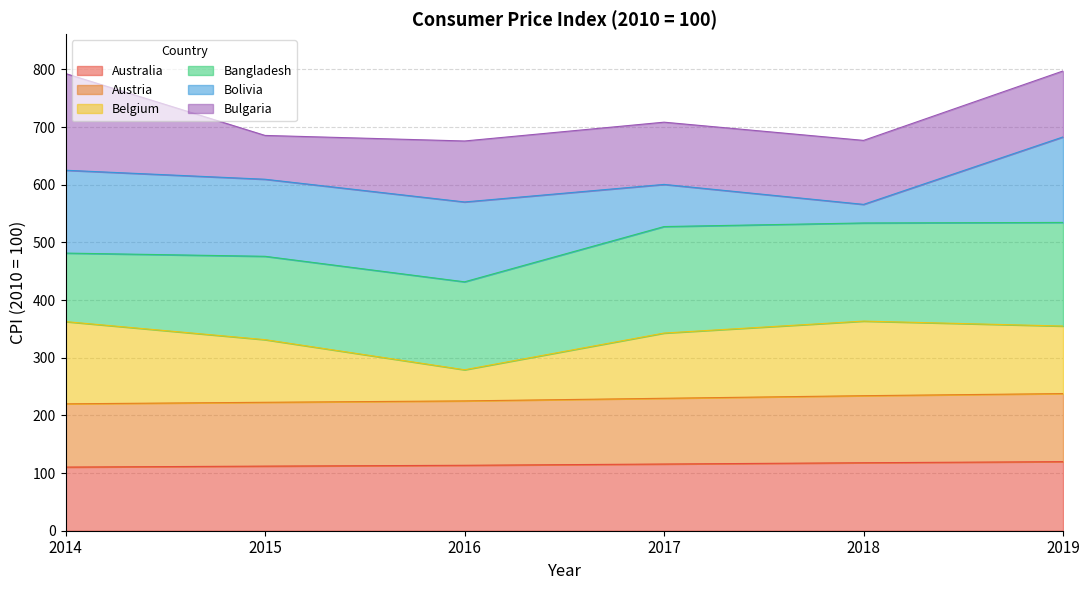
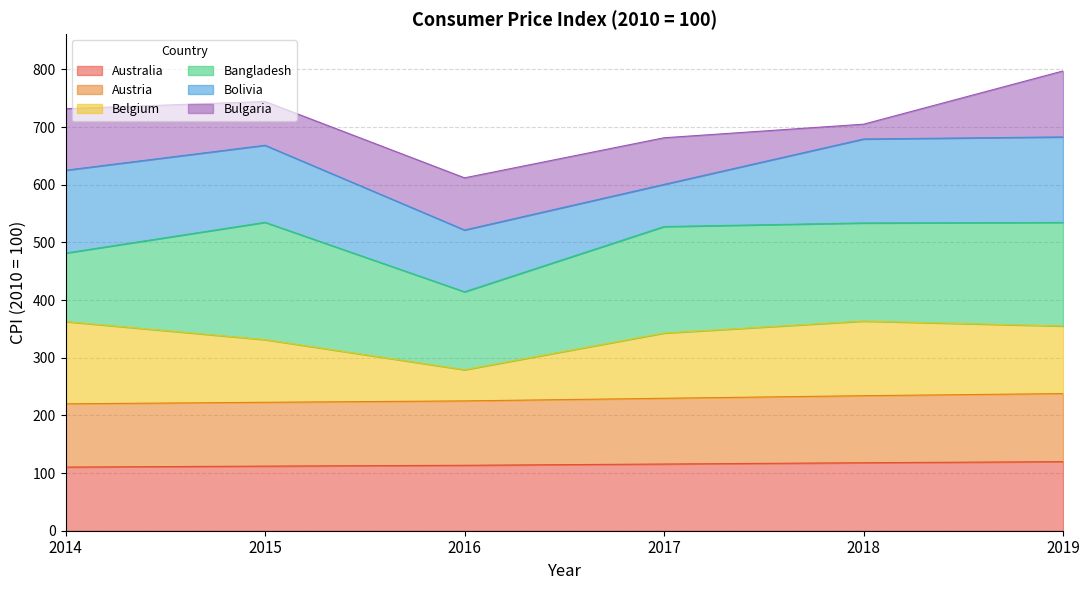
  {
    "Belgium": {
      "2014": 140,
      "2015": 110,
      "2016": 50,
      "2017": 110,
      "2018": 130,
      "2019": 120
    },
    "Bangladesh": {
      "2014": 120,
-     "2015": 140,
-     "2016": 150,
+     "2015": 200,
+     "2016": 140,
      "2017": 180,
      "2018": 170,
      "2019": 180
    },
    "Bolivia": {
      "2014": 140,
      "2015": 130,
-     "2016": 140,
+     "2016": 110,
      "2017": 70,
-     "2018": 30,
+     "2018": 150,
      "2019": 150
    },
    "Bulgaria": {
-     "2014": 170,
-     "2016": 110,
-     "2017": 110,
-     "2018": 110,
+     "2014": 110,
+     "2016": 90,
+     "2017": 80,
+     "2018": 30,
      "2019": 110
    }
  }
